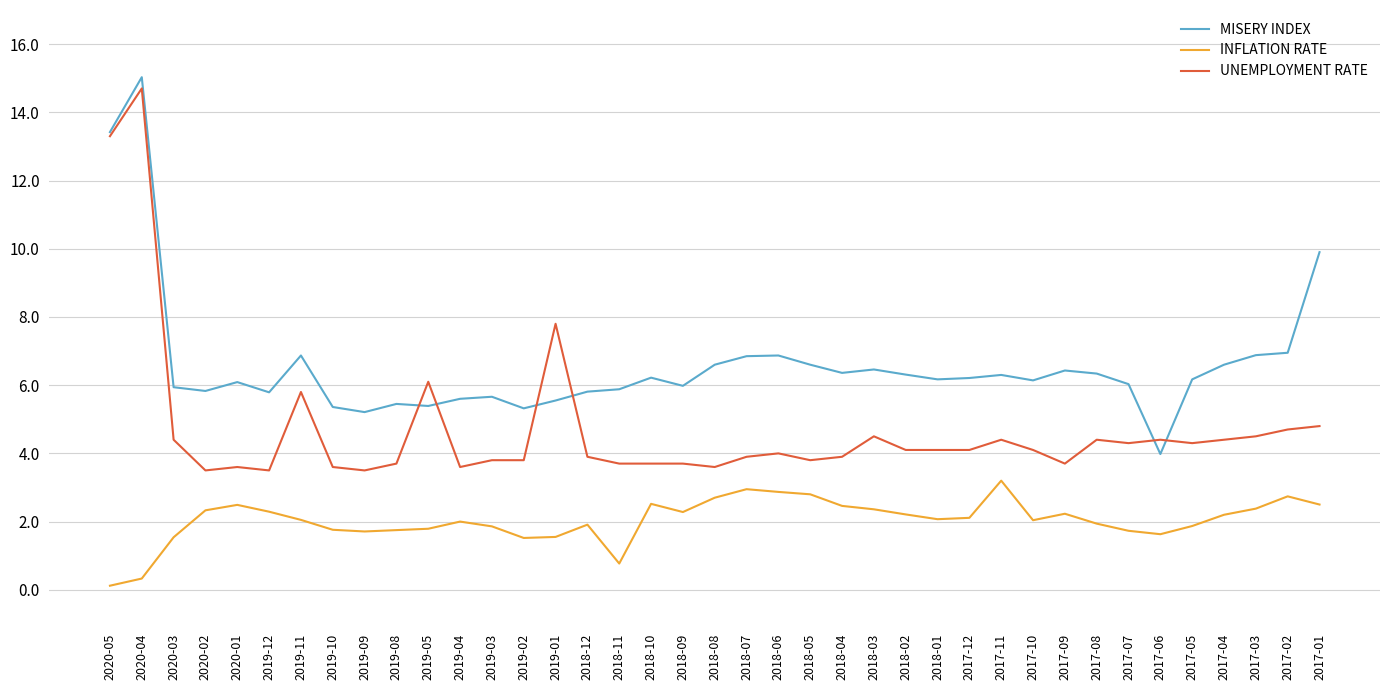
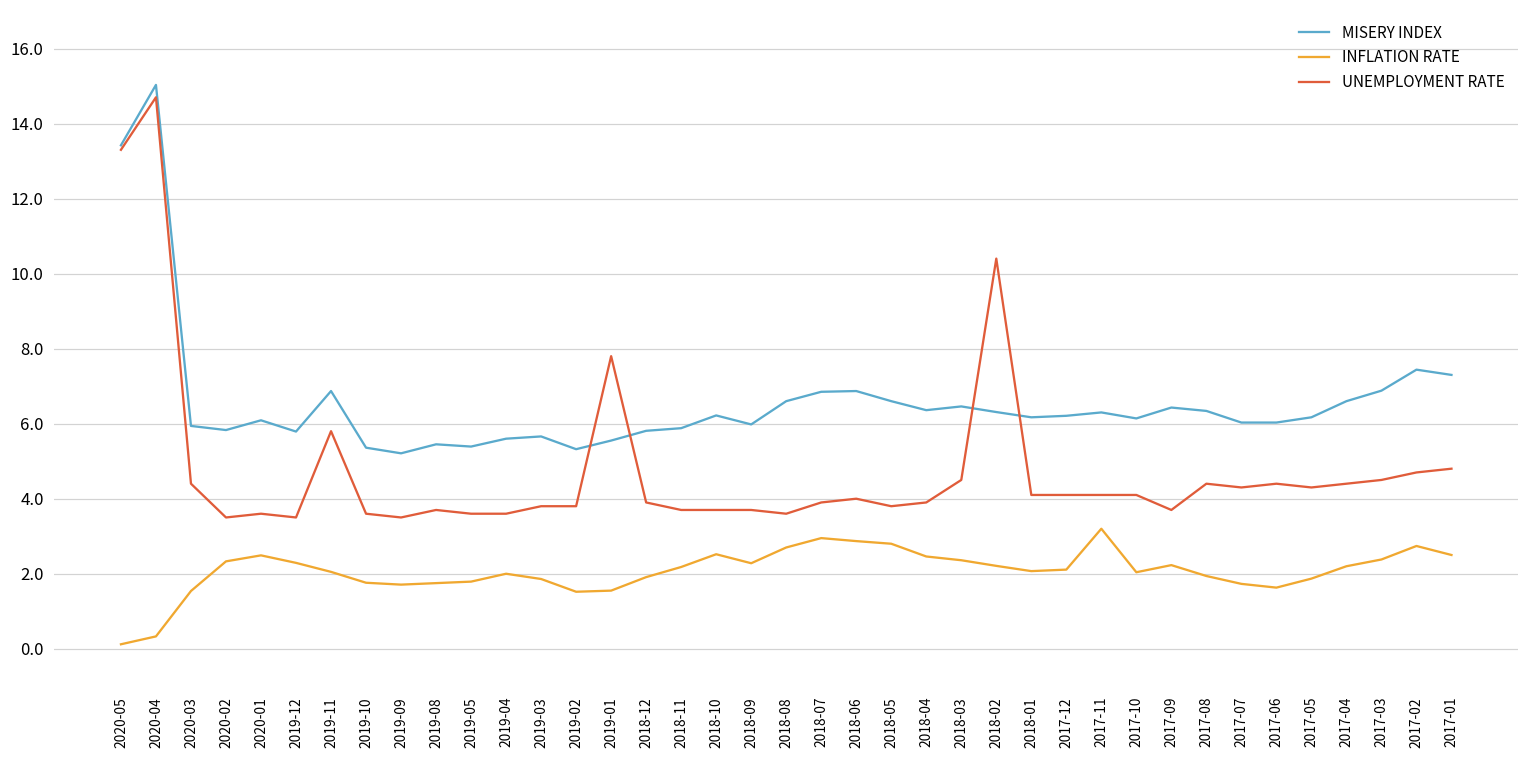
  {
    "MISERY INDEX": {
      "2020-05": 13.4,
      "2020-04": 15.0,
      "2020-03": 5.9,
      "2020-02": 5.8,
      "2020-01": 6.1,
      "2019-12": 5.8,
      "2019-11": 6.9,
      "2019-10": 5.4,
      "2019-09": 5.2,
      "2019-08": 5.5,
      "2019-05": 5.4,
      "2019-04": 5.6,
      "2019-03": 5.7,
      "2019-02": 5.3,
      "2019-01": 5.6,
      "2018-12": 5.8,
      "2018-11": 5.9,
      "2018-10": 6.2,
      "2018-09": 6.0,
      "2018-08": 6.6,
      "2018-07": 6.9,
      "2018-06": 6.9,
      "2018-05": 6.6,
      "2018-04": 6.4,
      "2018-03": 6.5,
      "2018-02": 6.3,
      "2018-01": 6.2,
      "2017-12": 6.2,
      "2017-11": 6.3,
      "2017-10": 6.1,
      "2017-09": 6.4,
      "2017-08": 6.3,
      "2017-07": 6.0,
-     "2017-06": 4.0,
+     "2017-06": 6.0,
      "2017-05": 6.2,
      "2017-04": 6.6,
      "2017-03": 6.9,
-     "2017-02": 7.0,
-     "2017-01": 9.9
+     "2017-02": 7.4,
+     "2017-01": 7.3
    },
    "INFLATION RATE": {
      "2020-05": 0.1,
      "2020-04": 0.3,
      "2020-03": 1.5,
      "2020-02": 2.3,
      "2020-01": 2.5,
      "2019-12": 2.3,
      "2019-11": 2.1,
      "2019-10": 1.8,
      "2019-09": 1.7,
      "2019-08": 1.8,
      "2019-05": 1.8,
      "2019-04": 2.0,
      "2019-03": 1.9,
      "2019-02": 1.5,
      "2019-01": 1.6,
      "2018-12": 1.9,
-     "2018-11": 0.8,
+     "2018-11": 2.2,
      "2018-10": 2.5,
      "2018-09": 2.3,
      "2018-08": 2.7,
      "2018-07": 3.0,
      "2018-06": 2.9,
      "2018-05": 2.8,
      "2018-04": 2.5,
      "2018-03": 2.4,
      "2018-02": 2.2,
      "2018-01": 2.1,
      "2017-12": 2.1,
      "2017-11": 3.2,
      "2017-10": 2.0,
      "2017-09": 2.2,
      "2017-08": 1.9,
      "2017-07": 1.7,
      "2017-06": 1.6,
      "2017-05": 1.9,
      "2017-04": 2.2,
      "2017-03": 2.4,
      "2017-02": 2.7,
      "2017-01": 2.5
    },
    "UNEMPLOYMENT RATE": {
      "2020-05": 13.3,
      "2020-04": 14.7,
      "2020-03": 4.4,
      "2020-02": 3.5,
      "2020-01": 3.6,
      "2019-12": 3.5,
      "2019-11": 5.8,
      "2019-10": 3.6,
      "2019-09": 3.5,
      "2019-08": 3.7,
-     "2019-05": 6.1,
+     "2019-05": 3.6,
      "2019-04": 3.6,
      "2019-03": 3.8,
      "2019-02": 3.8,
      "2019-01": 7.8,
      "2018-12": 3.9,
      "2018-11": 3.7,
      "2018-10": 3.7,
      "2018-09": 3.7,
      "2018-08": 3.6,
      "2018-07": 3.9,
      "2018-06": 4.0,
      "2018-05": 3.8,
      "2018-04": 3.9,
      "2018-03": 4.5,
-     "2018-02": 4.1,
+     "2018-02": 10.4,
      "2018-01": 4.1,
      "2017-12": 4.1,
-     "2017-11": 4.4,
+     "2017-11": 4.1,
      "2017-10": 4.1,
      "2017-09": 3.7,
      "2017-08": 4.4,
      "2017-07": 4.3,
      "2017-06": 4.4,
      "2017-05": 4.3,
      "2017-04": 4.4,
      "2017-03": 4.5,
      "2017-02": 4.7,
      "2017-01": 4.8
    }
  }
